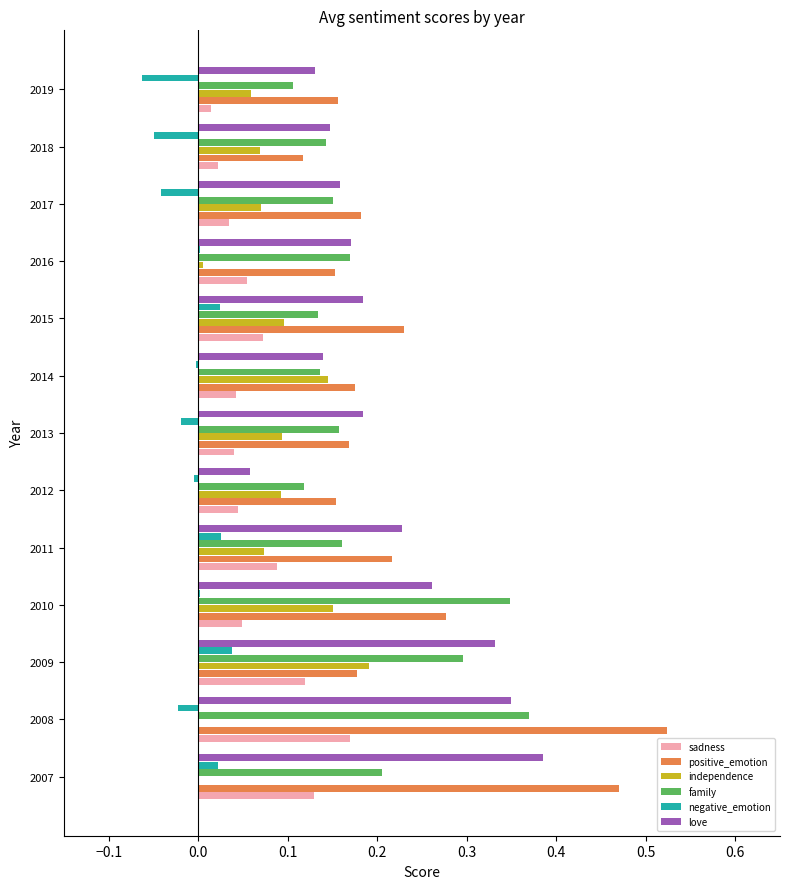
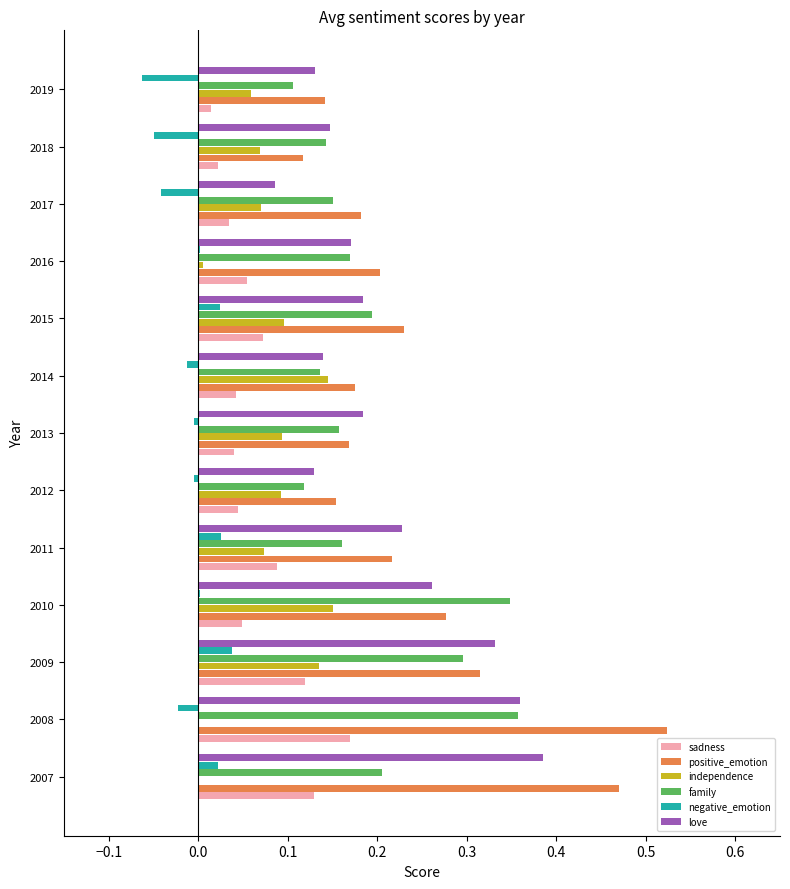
  {
    "sadness": {
      "2019": 0.01,
      "2018": 0.02,
      "2017": 0.03,
      "2016": 0.05,
      "2015": 0.07,
      "2014": 0.04,
      "2013": 0.04,
      "2012": 0.04,
      "2011": 0.09,
      "2010": 0.05,
      "2009": 0.12,
      "2008": 0.17,
      "2007": 0.13
    },
    "positive_emotion": {
-     "2019": 0.16,
+     "2019": 0.14,
      "2018": 0.12,
      "2017": 0.18,
-     "2016": 0.15,
+     "2016": 0.20,
      "2015": 0.23,
      "2014": 0.17,
      "2013": 0.17,
      "2012": 0.15,
      "2011": 0.22,
      "2010": 0.28,
-     "2009": 0.18,
+     "2009": 0.31,
      "2008": 0.52,
      "2007": 0.47
    },
    "independence": {
      "2019": 0.06,
      "2018": 0.07,
      "2017": 0.07,
      "2016": 0.01,
      "2015": 0.10,
      "2014": 0.14,
      "2013": 0.09,
      "2012": 0.09,
      "2011": 0.07,
      "2010": 0.15,
-     "2009": 0.19,
+     "2009": 0.13,
      "2008": 0.00,
      "2007": 0.00
    },
    "family": {
      "2019": 0.11,
      "2018": 0.14,
      "2017": 0.15,
      "2016": 0.17,
-     "2015": 0.13,
+     "2015": 0.19,
      "2014": 0.14,
      "2013": 0.16,
      "2012": 0.12,
      "2011": 0.16,
      "2010": 0.35,
      "2009": 0.30,
-     "2008": 0.37,
+     "2008": 0.36,
      "2007": 0.21
    },
    "negative_emotion": {
      "2019": -0.06,
      "2018": -0.05,
      "2017": -0.04,
      "2015": 0.02,
-     "2014": 0.00,
-     "2013": -0.02,
+     "2014": -0.01,
+     "2013": 0.00,
      "2012": 0.00,
      "2011": 0.03,
      "2009": 0.04,
      "2008": -0.02,
      "2007": 0.02
    },
    "love": {
      "2019": 0.13,
      "2018": 0.15,
-     "2017": 0.16,
+     "2017": 0.09,
      "2016": 0.17,
      "2015": 0.18,
      "2014": 0.14,
      "2013": 0.18,
-     "2012": 0.06,
+     "2012": 0.13,
      "2011": 0.23,
      "2010": 0.26,
      "2009": 0.33,
-     "2008": 0.35,
+     "2008": 0.36,
      "2007": 0.39
    }
  }
